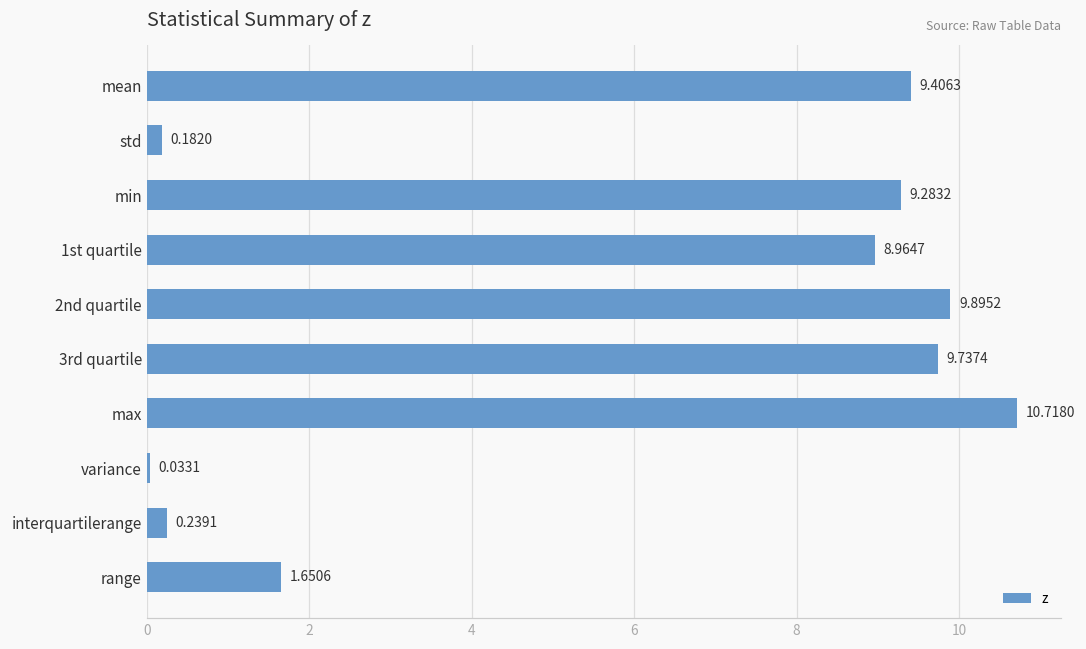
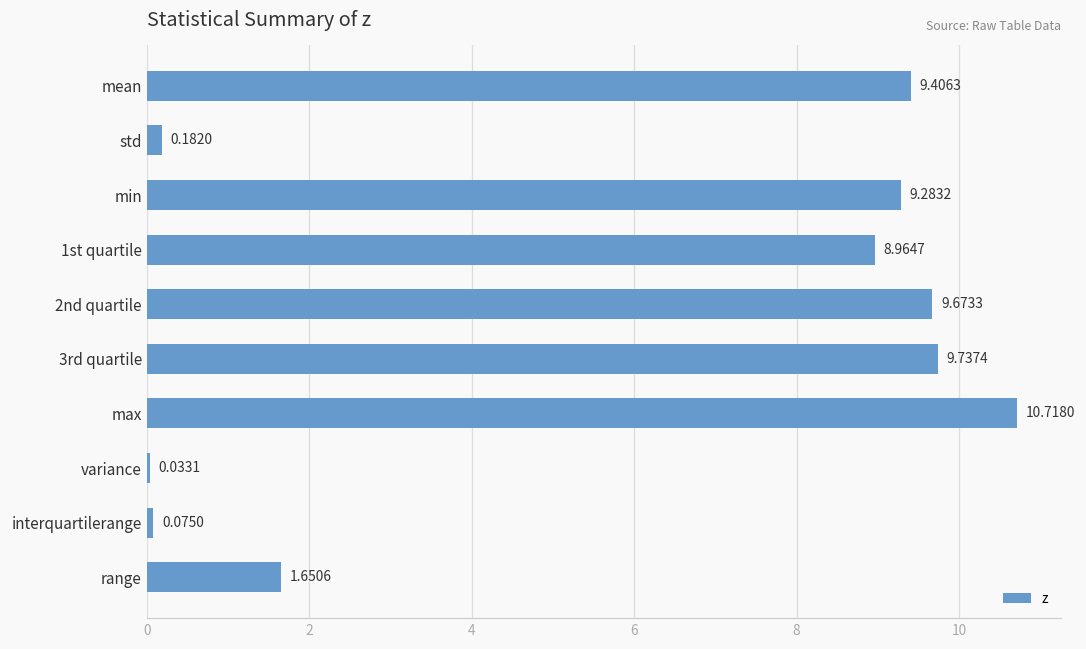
  {
    "mean": 9.4063,
    "std": 0.1820,
    "min": 9.2832,
    "1st quartile": 8.9647,
-   "2nd quartile": 9.8952,
+   "2nd quartile": 9.6733,
    "3rd quartile": 9.7374,
    "max": 10.7180,
    "variance": 0.0331,
-   "interquartilerange": 0.2391,
+   "interquartilerange": 0.0750,
    "range": 1.6506
  }
